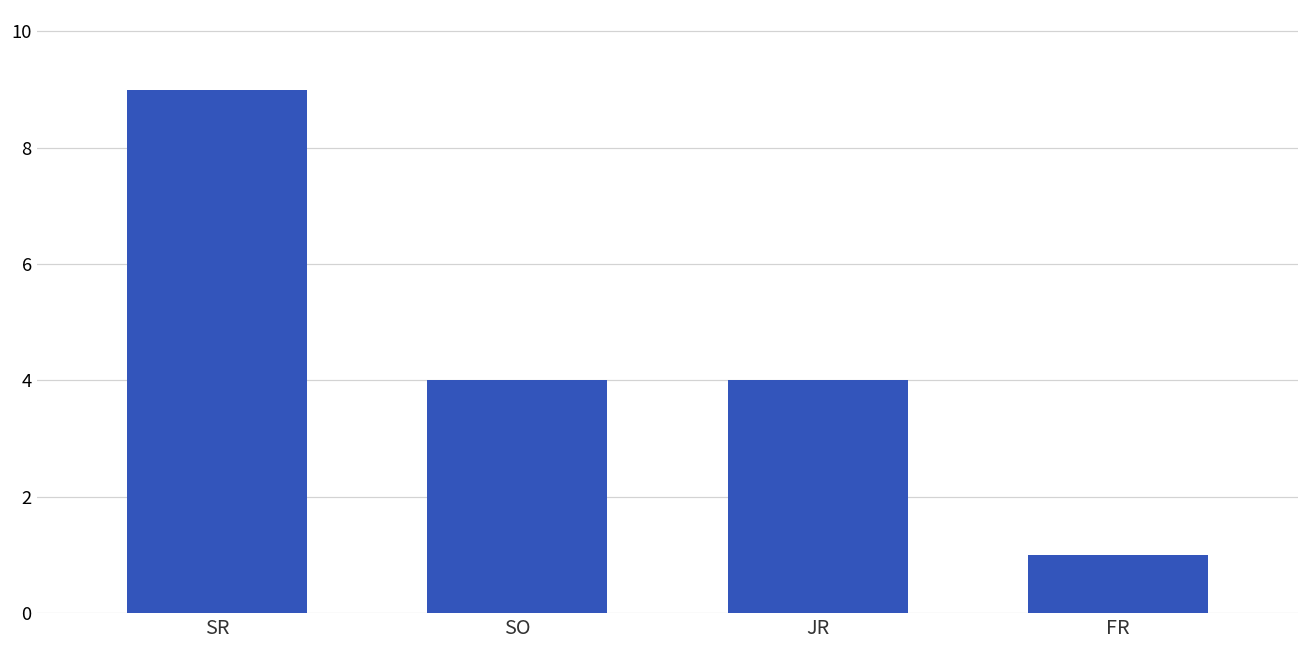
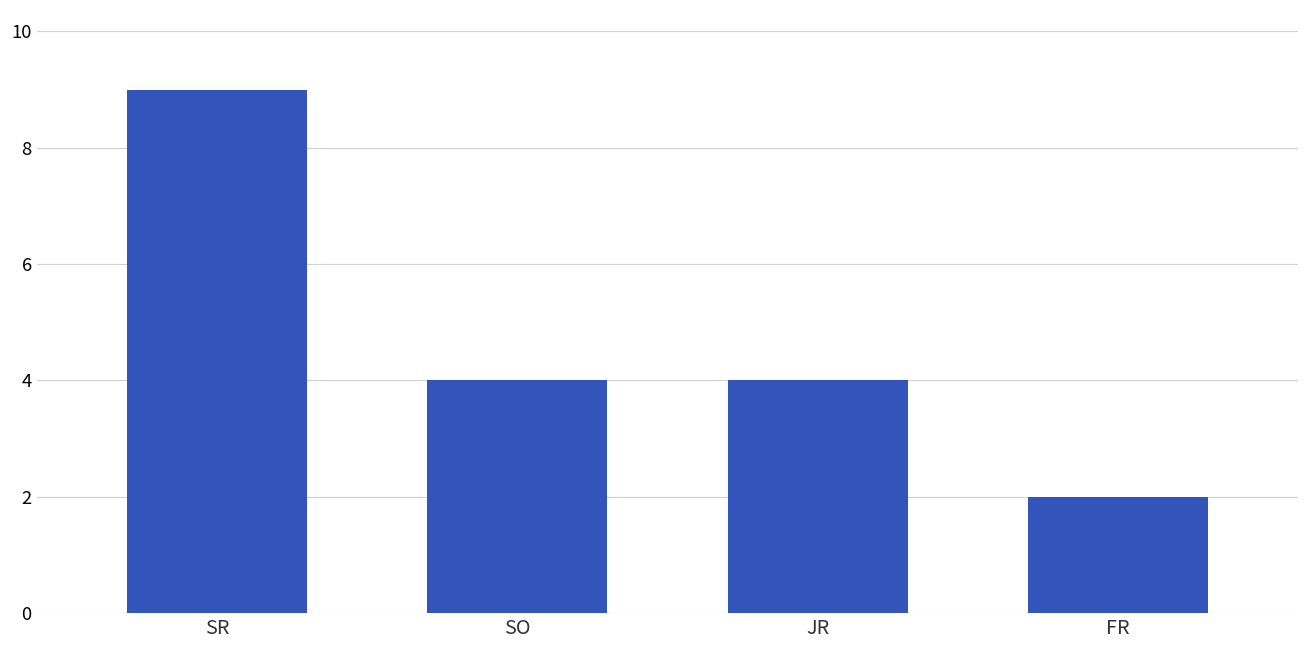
  {
    "SR": 9,
    "SO": 4,
    "JR": 4,
-   "FR": 1
+   "FR": 2
  }
